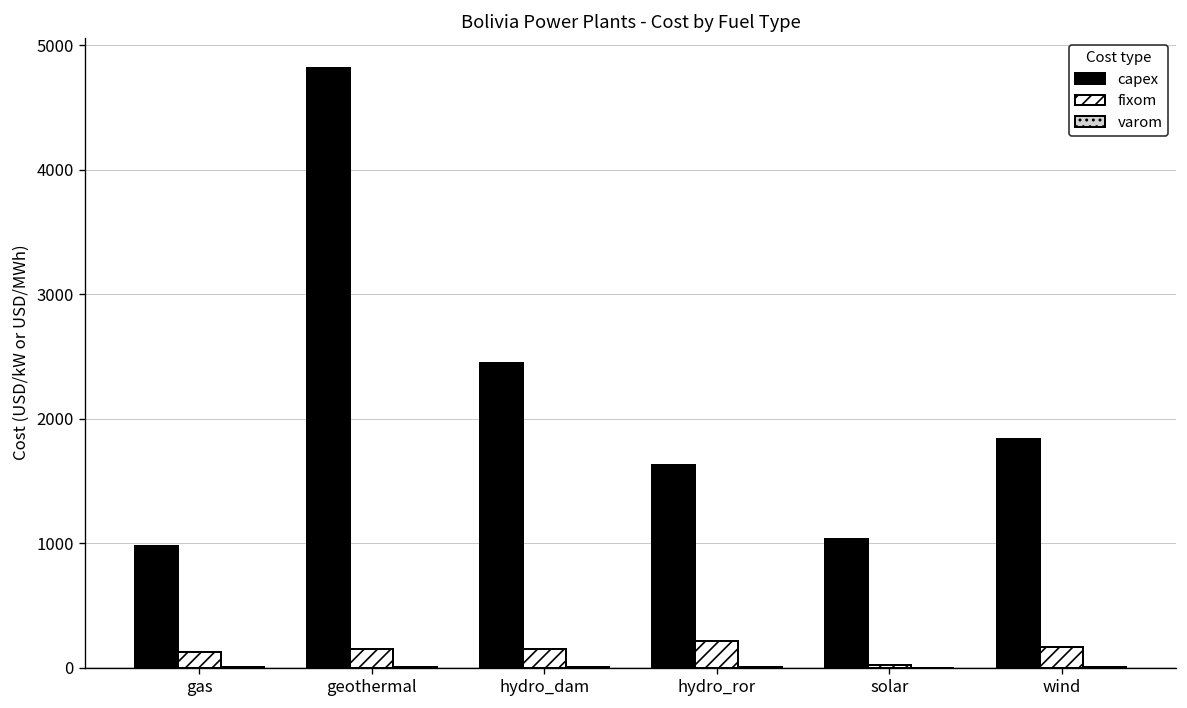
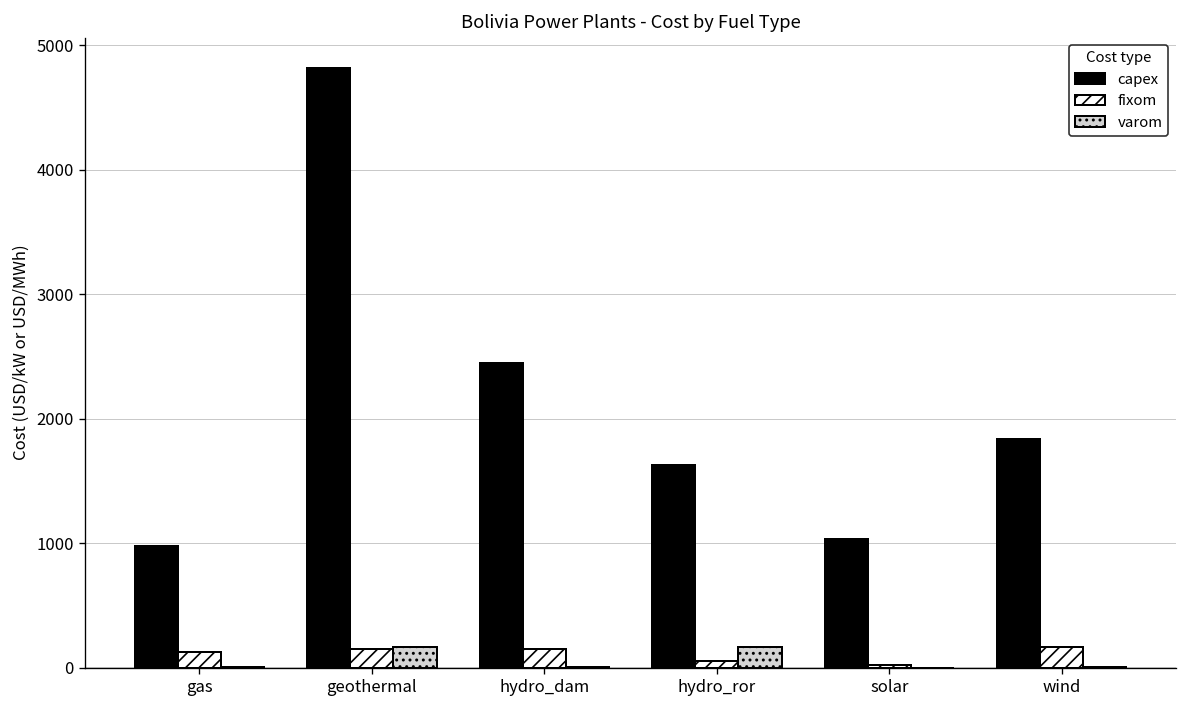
  {
    "capex": {
      "gas": 980,
      "geothermal": 4820,
      "hydro_dam": 2440,
      "hydro_ror": 1630,
      "solar": 1030,
      "wind": 1840
    },
    "fixom": {
      "gas": 130,
      "geothermal": 150,
      "hydro_dam": 150,
-     "hydro_ror": 210,
+     "hydro_ror": 50,
      "wind": 160
    },
    "varom": {
-     "geothermal": 10,
-     "hydro_ror": 0,
+     "geothermal": 160,
+     "hydro_ror": 160,
      "solar": 0
    }
  }
